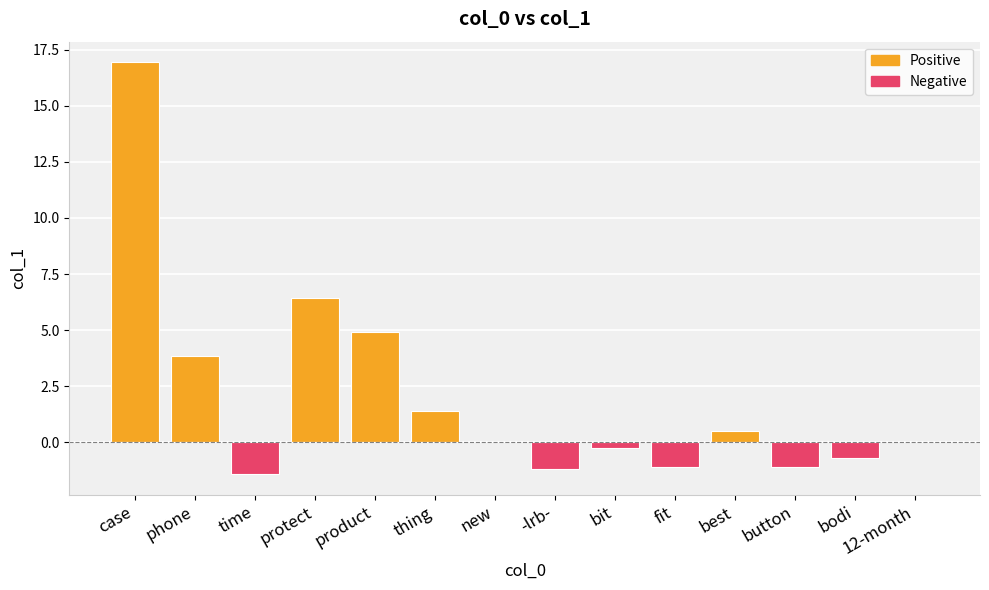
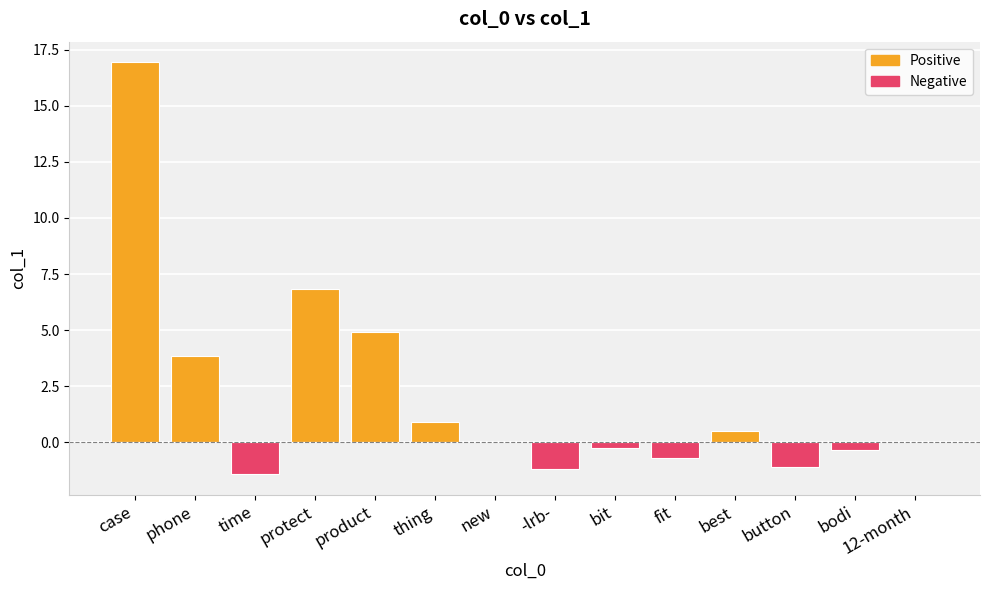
  {
    "Positive": {
      "case": 16.9,
      "phone": 3.8,
      "time": 0.0,
-     "protect": 6.4,
+     "protect": 6.8,
      "product": 4.9,
-     "thing": 1.4,
+     "thing": 0.9,
      "new": 0.0,
      "-lrb-": 0.0,
      "bit": 0.0,
      "fit": 0.0,
      "best": 0.5,
      "button": 0.0,
      "bodi": 0.0
    },
    "Negative": {
      "case": 0.0,
      "phone": 0.0,
      "time": -1.4,
      "protect": 0.0,
      "product": 0.0,
      "thing": 0.0,
      "new": 0.0,
      "-lrb-": -1.2,
      "bit": -0.2,
-     "fit": -1.1,
+     "fit": -0.7,
      "best": 0.0,
      "button": -1.1,
-     "bodi": -0.7,
+     "bodi": -0.4,
      "12-month": 0.0
    }
  }
